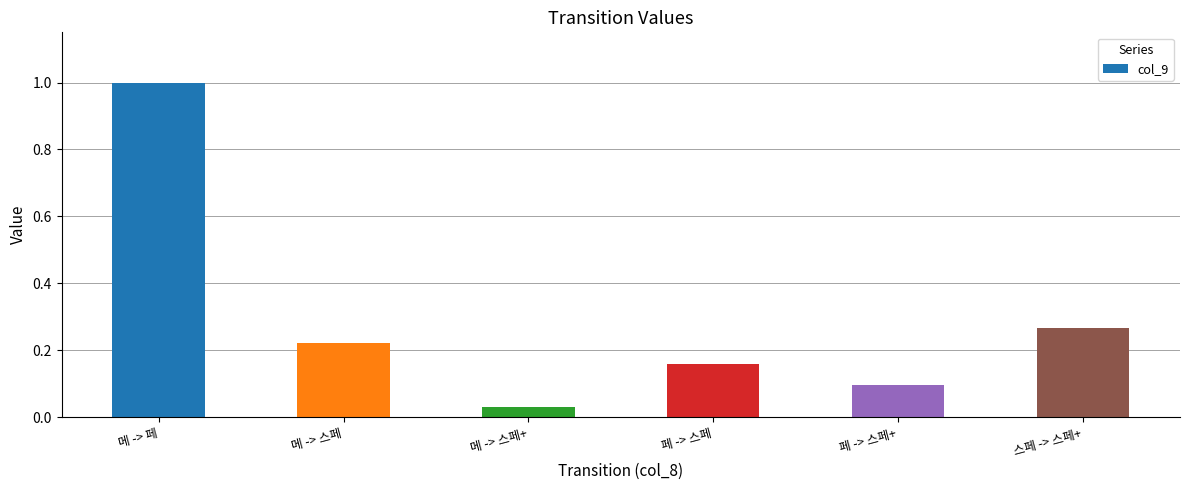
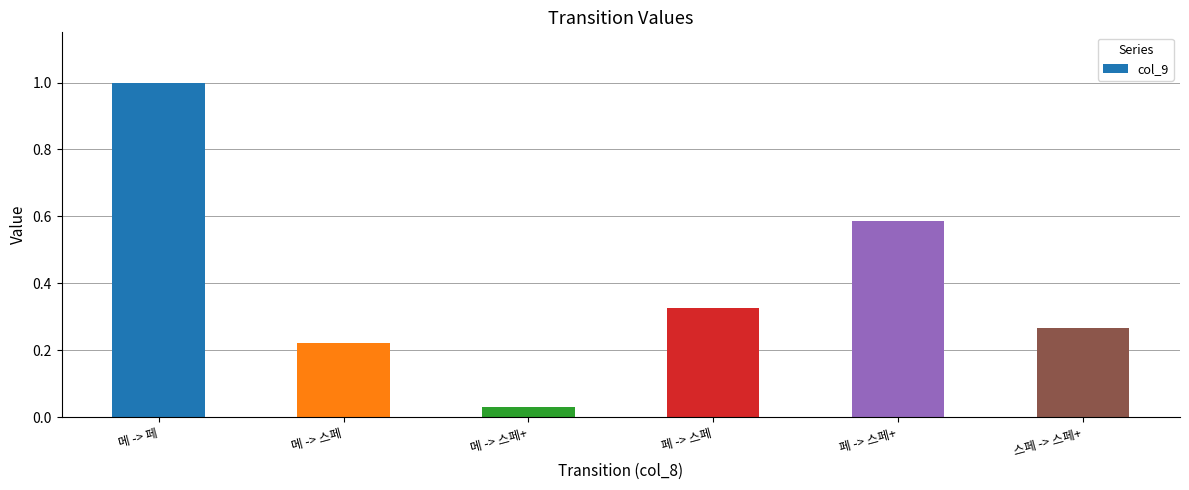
  {
    "메 -> 페": 1.00,
    "메 -> 스페": 0.22,
    "메 -> 스페+": 0.03,
-   "페 -> 스페": 0.16,
-   "페 -> 스페+": 0.10,
+   "페 -> 스페": 0.33,
+   "페 -> 스페+": 0.59,
    "스페 -> 스페+": 0.27
  }
